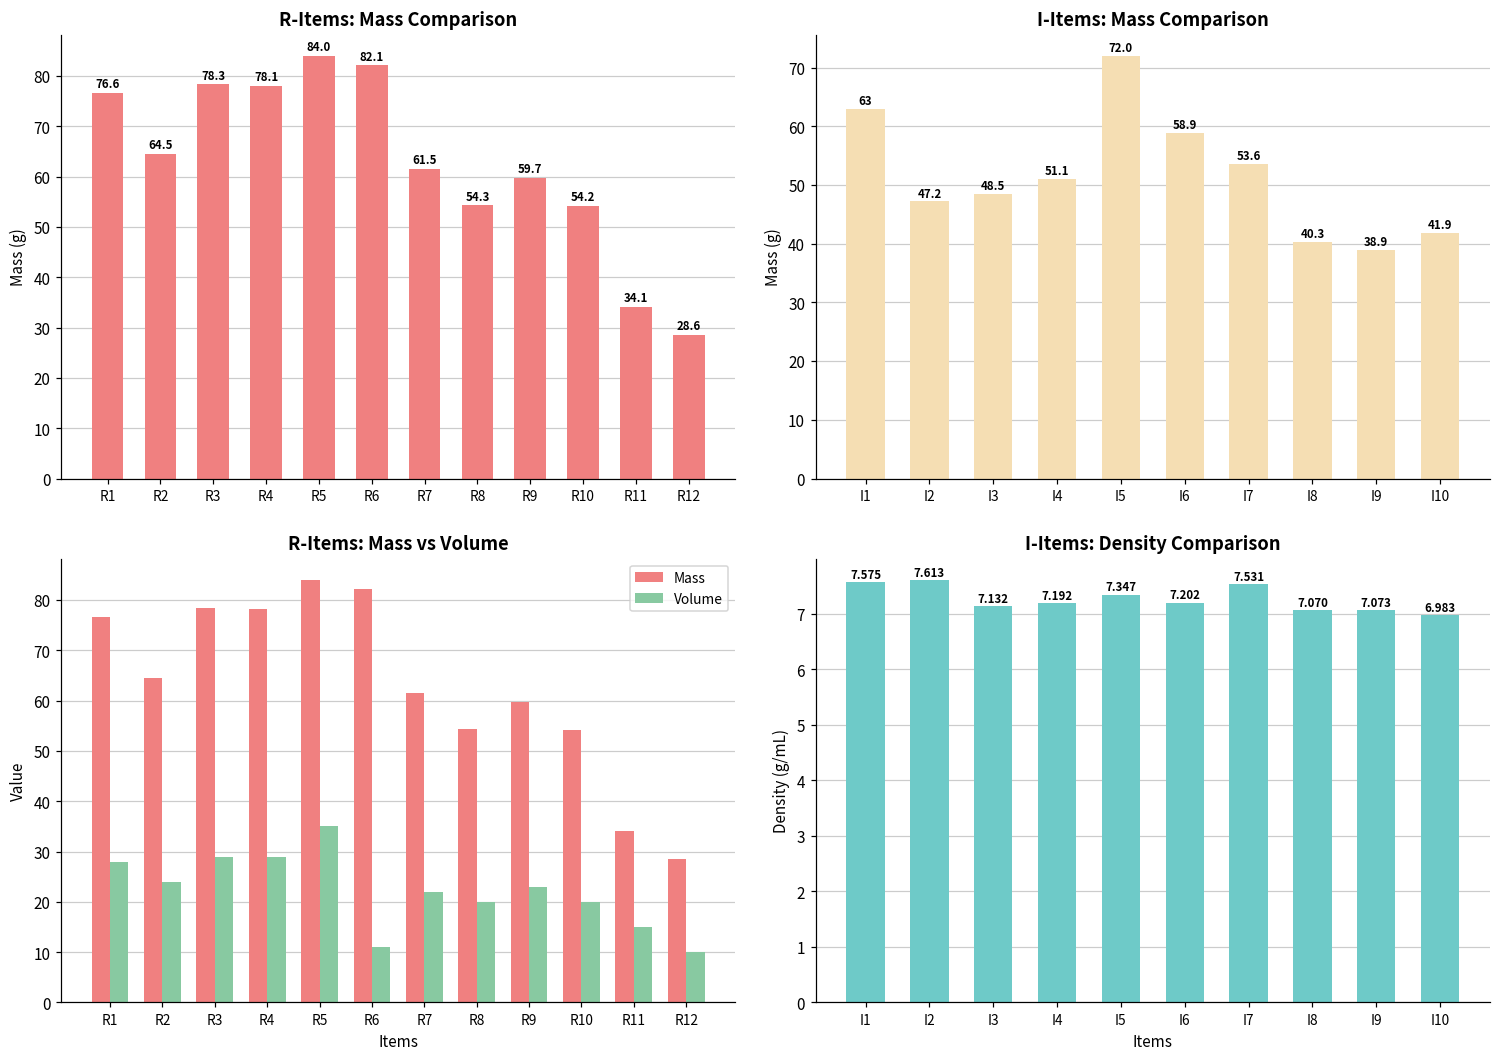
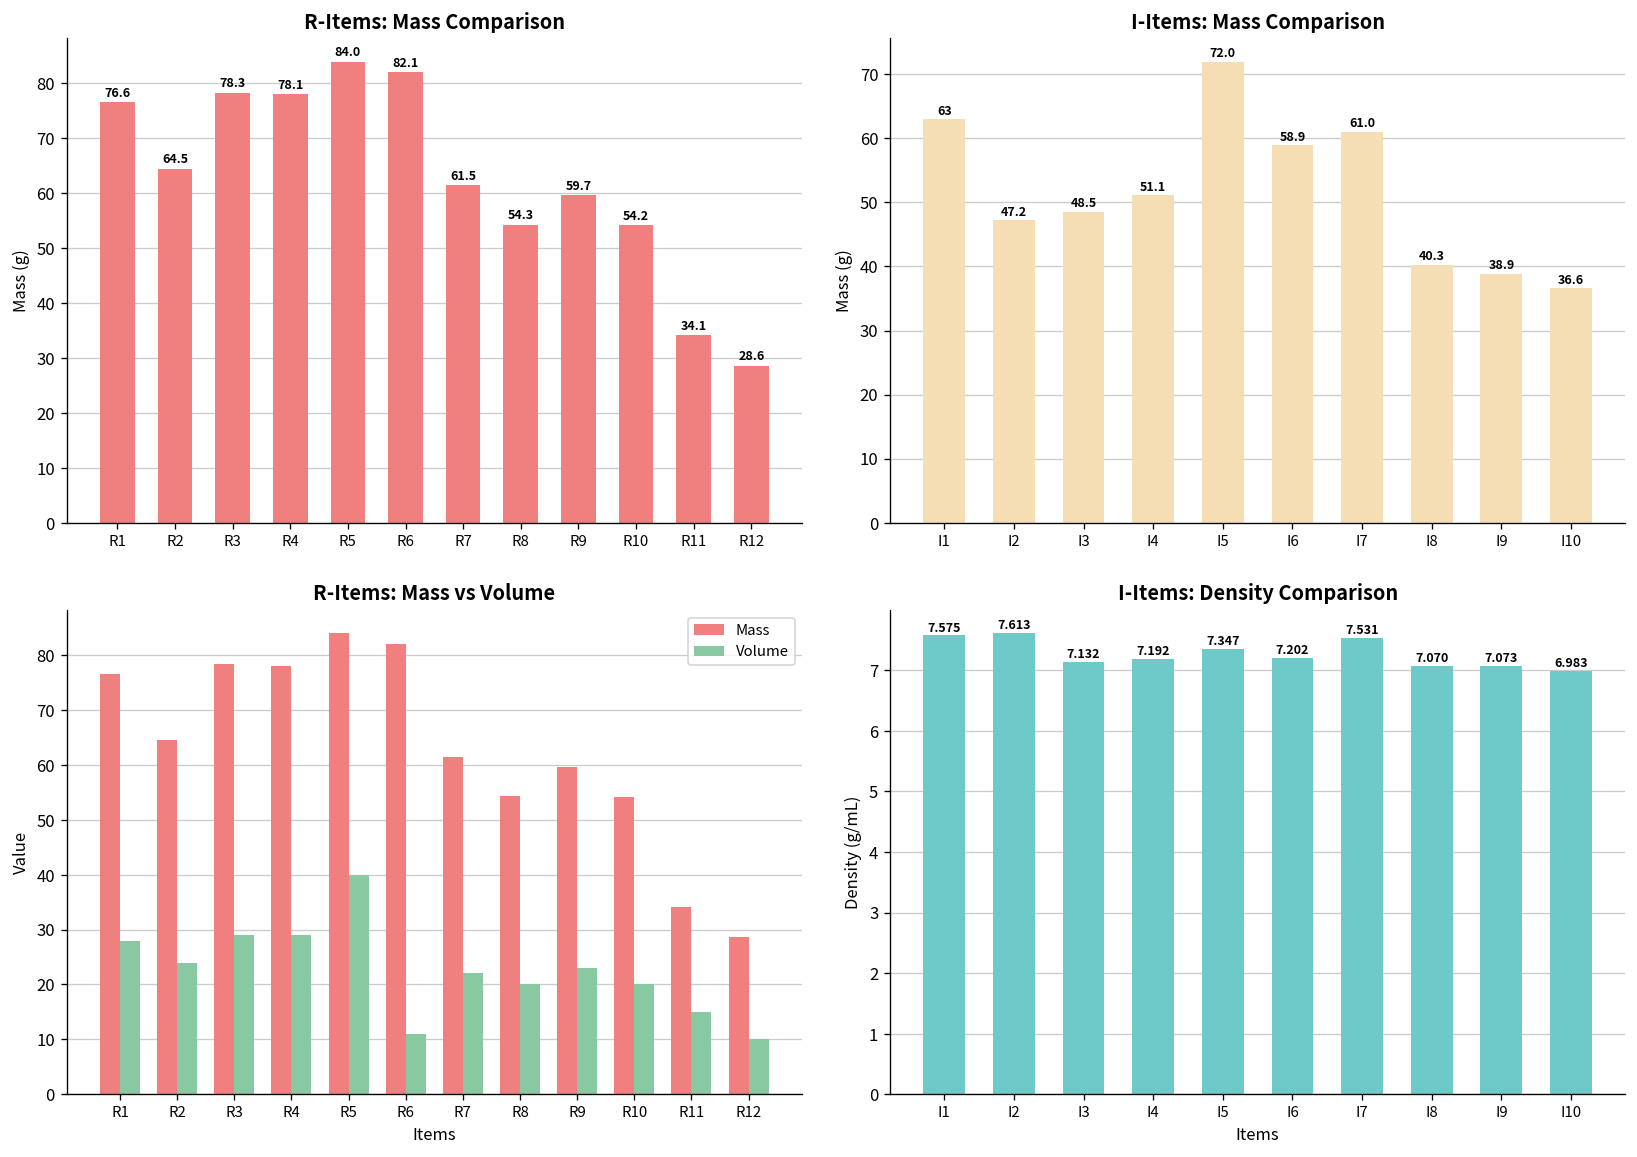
  {
    "R-Items: Mass Comparison": {
      "R1": 76.6,
      "R2": 64.5,
      "R3": 78.3,
      "R4": 78.1,
      "R5": 84.0,
      "R6": 82.1,
      "R7": 61.5,
      "R8": 54.3,
      "R9": 59.7,
      "R10": 54.2,
      "R11": 34.1,
      "R12": 28.6
    },
    "I-Items: Mass Comparison": {
      "I1": 63,
      "I2": 47.2,
      "I3": 48.5,
      "I4": 51.1,
      "I5": 72.0,
      "I6": 58.9,
-     "I7": 53.6,
+     "I7": 61.0,
      "I8": 40.3,
      "I9": 38.9,
-     "I10": 41.9
+     "I10": 36.6
    },
    "R-Items: Mass vs Volume": {
      "Mass": {
        "R1": 77,
        "R2": 65,
        "R3": 78,
        "R4": 78,
        "R5": 84,
        "R6": 82,
        "R7": 62,
        "R8": 54,
        "R9": 60,
        "R10": 54,
        "R11": 34,
        "R12": 29
      },
      "Volume": {
        "R1": 28,
        "R2": 24,
        "R3": 29,
        "R4": 29,
-       "R5": 35,
+       "R5": 40,
        "R6": 11,
        "R7": 22,
        "R8": 20,
        "R9": 23,
        "R10": 20,
        "R11": 15,
        "R12": 10
      }
    },
    "I-Items: Density Comparison": {
      "I1": 7.575,
      "I2": 7.613,
      "I3": 7.132,
      "I4": 7.192,
      "I5": 7.347,
      "I6": 7.202,
      "I7": 7.531,
      "I8": 7.070,
      "I9": 7.073,
      "I10": 6.983
    }
  }
